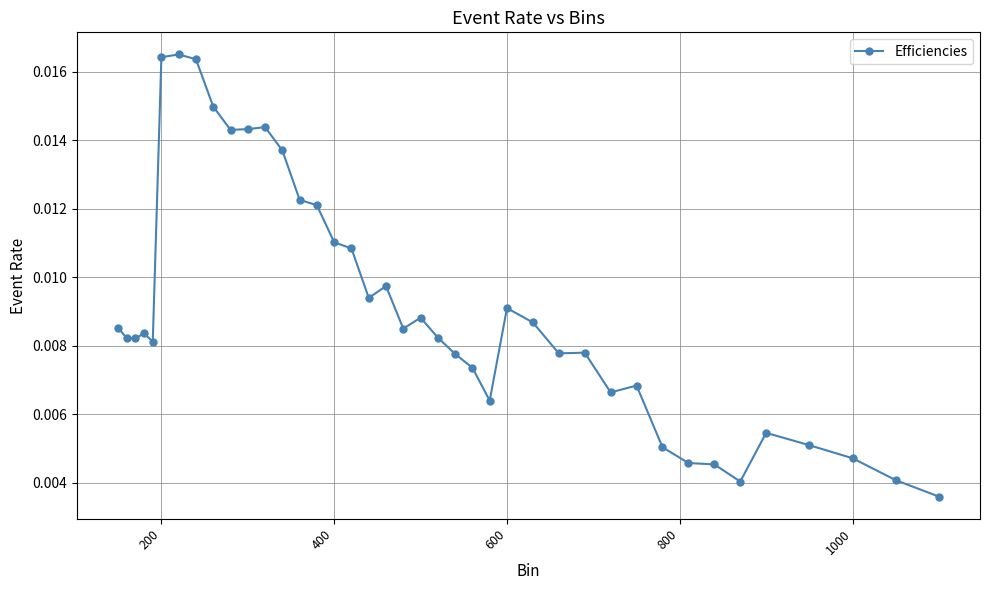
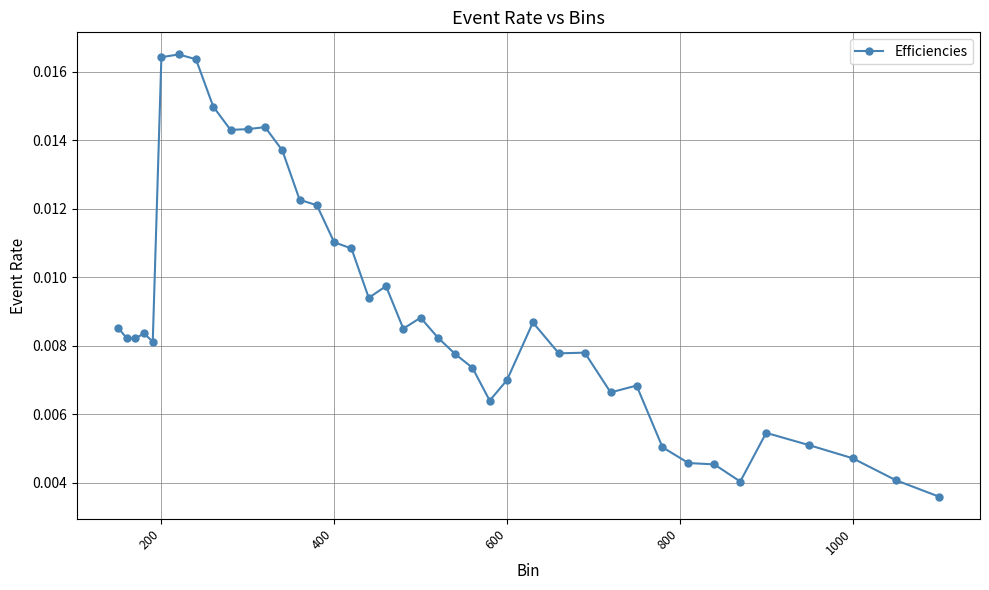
  {
    "200": 0.0164,
    "400": 0.0110,
-   "600": 0.0091,
+   "600": 0.0070,
    "1000": 0.0047
  }
